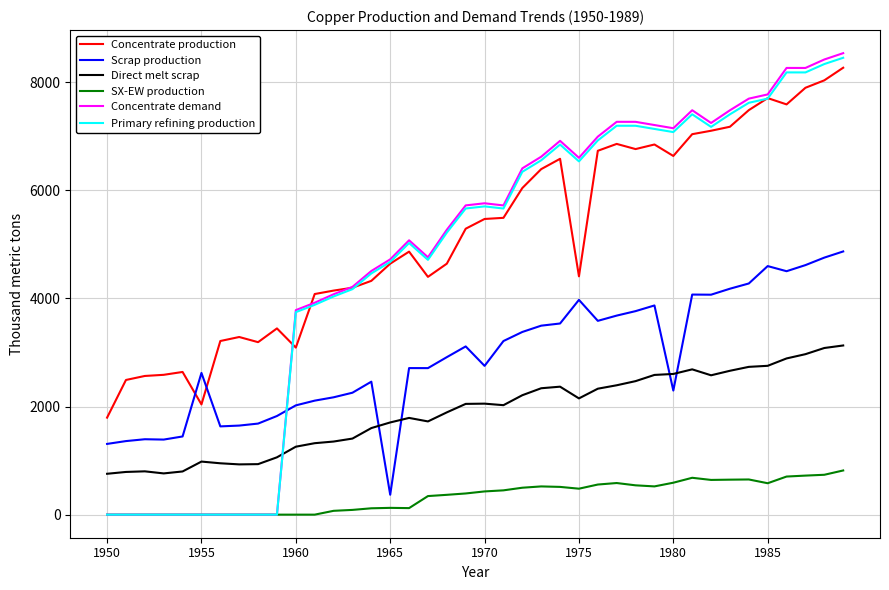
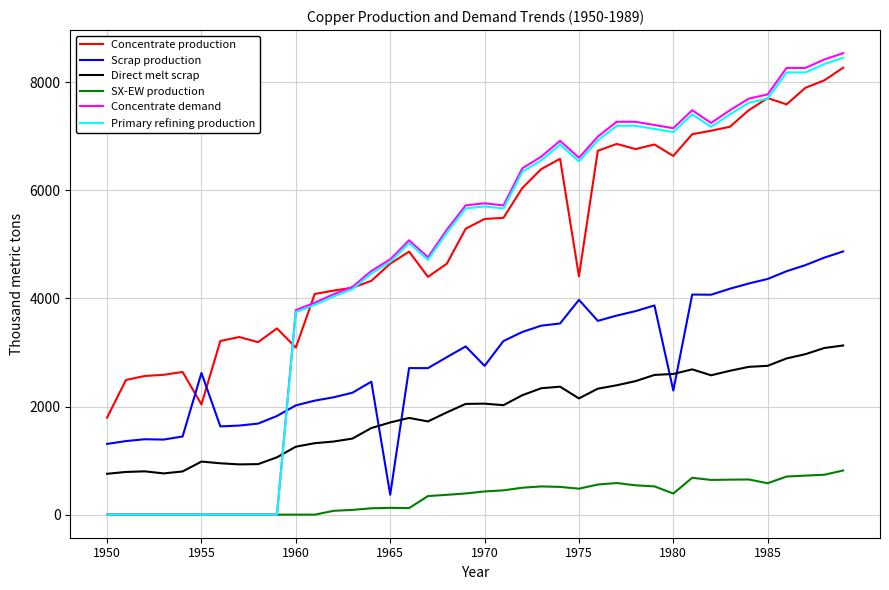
  {
    "Concentrate production": {
      "1950": 1800,
      "1955": 2000,
      "1960": 3100,
      "1970": 5500,
      "1975": 4400,
      "1980": 6600
    },
    "Scrap production": {
      "1950": 1300,
      "1955": 2600,
      "1960": 2000,
      "1965": 400,
      "1970": 2800,
      "1975": 4000,
      "1980": 2300,
-     "1985": 4600
+     "1985": 4400
    },
    "Direct melt scrap": {
      "1950": 800,
      "1955": 1000,
      "1960": 1300,
      "1965": 1700,
      "1970": 2100,
      "1975": 2200,
      "1980": 2600,
      "1985": 2800
    },
    "SX-EW production": {
      "1960": 0,
      "1965": 100,
      "1970": 400,
      "1975": 500,
-     "1980": 600,
+     "1980": 400,
      "1985": 600
    },
    "Concentrate demand": {
      "1970": 5800,
      "1975": 6600,
      "1980": 7100,
      "1985": 7800
    },
    "Primary refining production": {
      "1970": 5700,
      "1975": 6500,
      "1980": 7100
    }
  }
